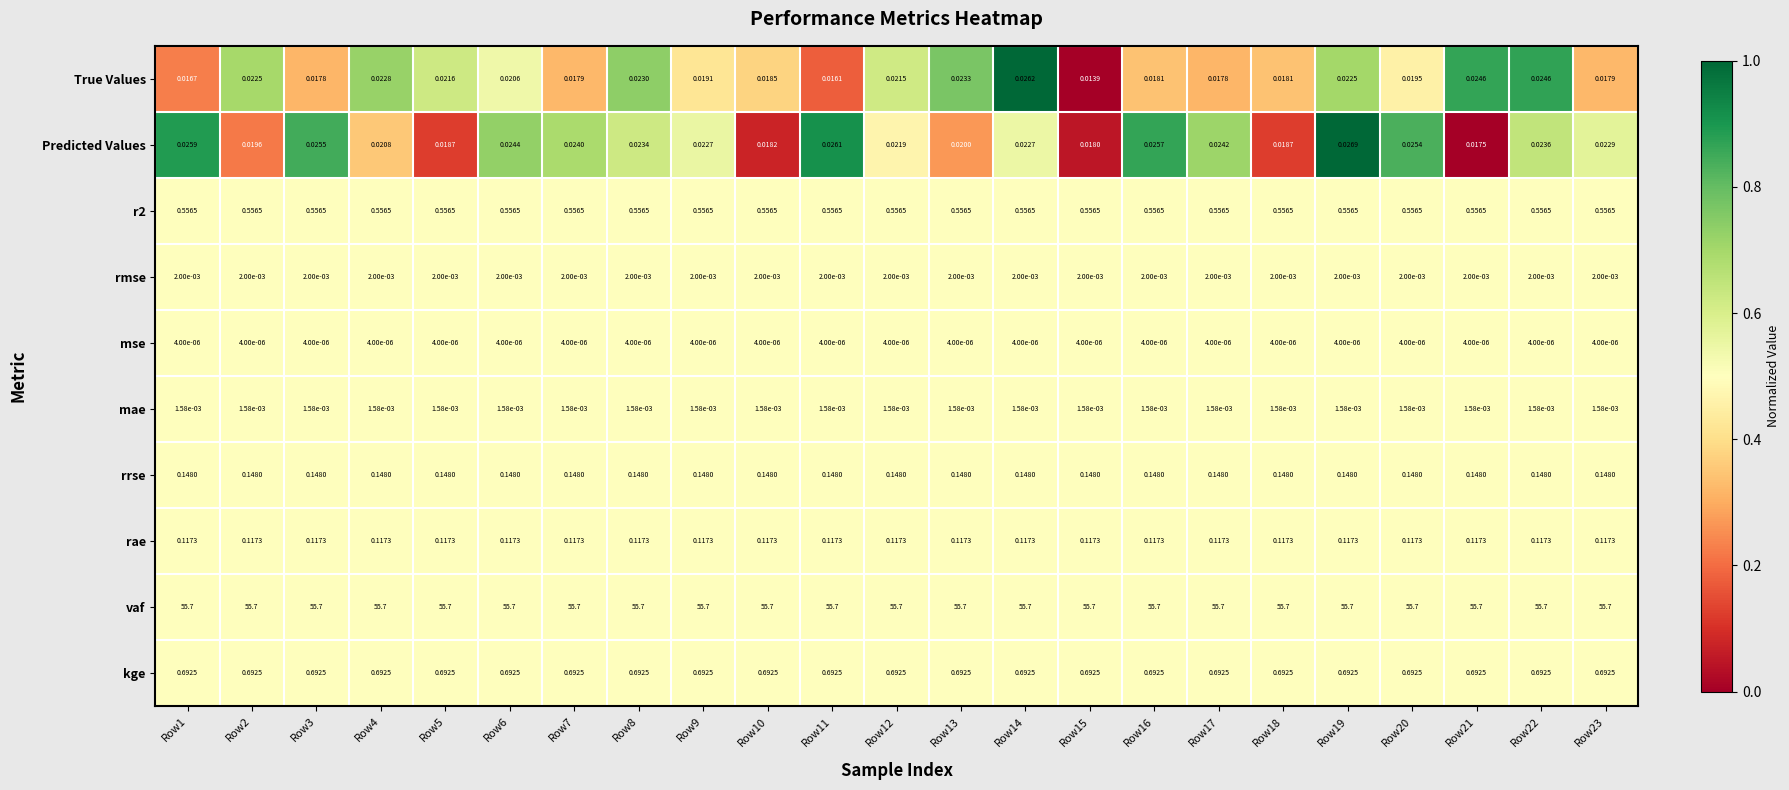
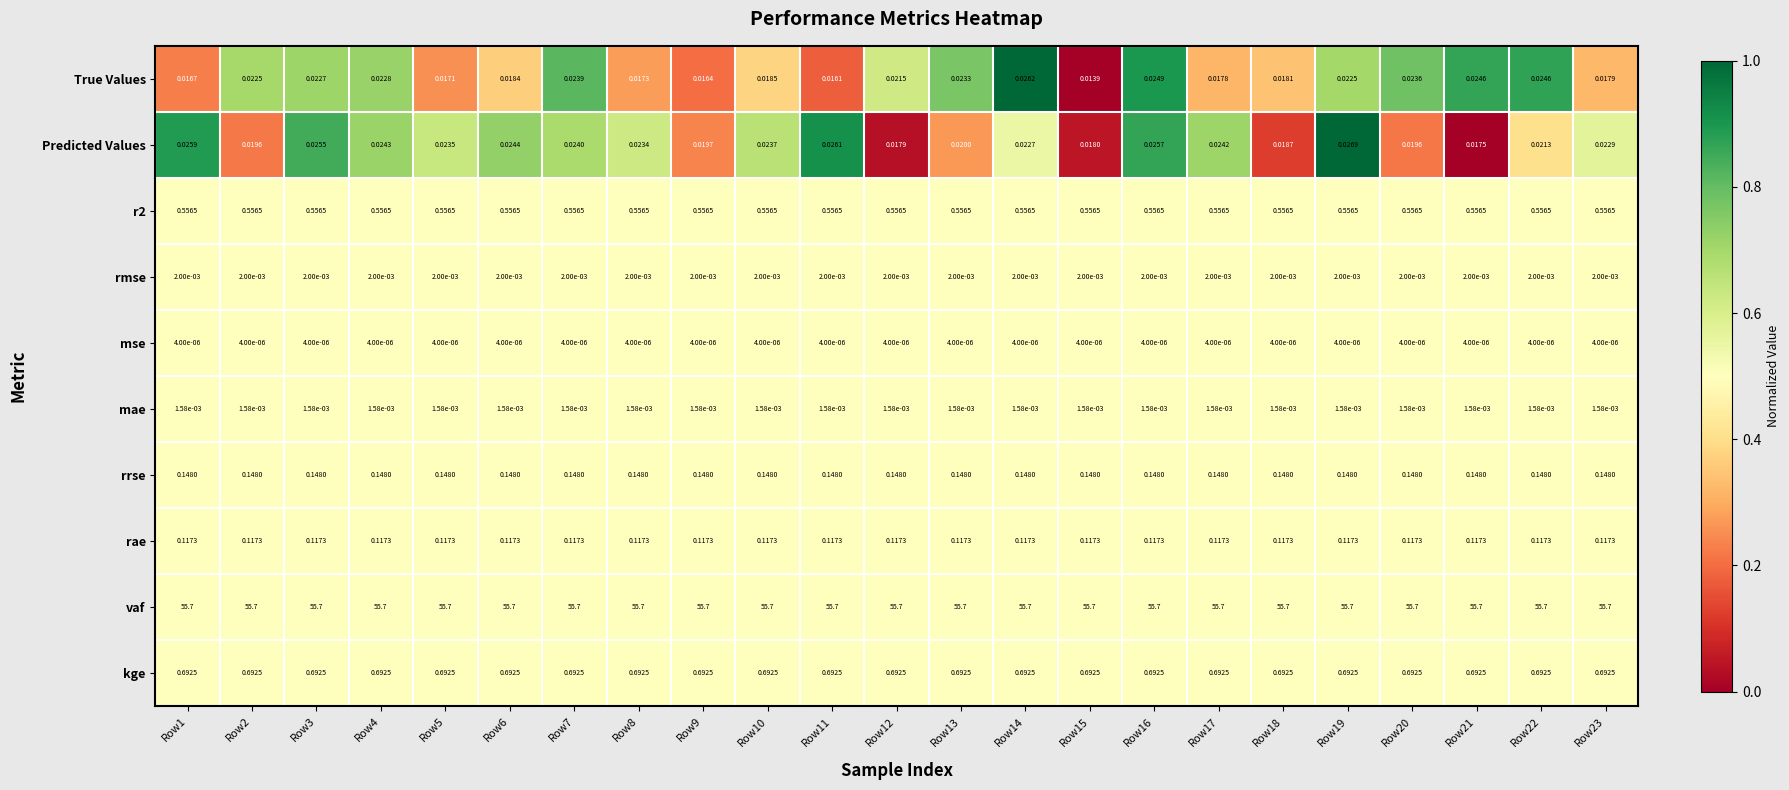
  {
    "True Values": {
      "Row1": 0.0167,
      "Row2": 0.0225,
-     "Row3": 0.0178,
+     "Row3": 0.0227,
      "Row4": 0.0228,
-     "Row5": 0.0216,
-     "Row6": 0.0206,
-     "Row7": 0.0179,
-     "Row8": 0.0230,
-     "Row9": 0.0191,
+     "Row5": 0.0171,
+     "Row6": 0.0184,
+     "Row7": 0.0239,
+     "Row8": 0.0173,
+     "Row9": 0.0164,
      "Row10": 0.0185,
      "Row11": 0.0161,
      "Row12": 0.0215,
      "Row13": 0.0233,
      "Row14": 0.0262,
      "Row15": 0.0139,
-     "Row16": 0.0181,
+     "Row16": 0.0249,
      "Row17": 0.0178,
      "Row18": 0.0181,
      "Row19": 0.0225,
-     "Row20": 0.0195,
+     "Row20": 0.0236,
      "Row21": 0.0246,
      "Row22": 0.0246,
      "Row23": 0.0179
    },
    "Predicted Values": {
      "Row1": 0.0259,
      "Row2": 0.0196,
      "Row3": 0.0255,
-     "Row4": 0.0208,
-     "Row5": 0.0187,
+     "Row4": 0.0243,
+     "Row5": 0.0235,
      "Row6": 0.0244,
      "Row7": 0.0240,
      "Row8": 0.0234,
-     "Row9": 0.0227,
-     "Row10": 0.0182,
+     "Row9": 0.0197,
+     "Row10": 0.0237,
      "Row11": 0.0261,
-     "Row12": 0.0219,
+     "Row12": 0.0179,
      "Row13": 0.0200,
      "Row14": 0.0227,
      "Row15": 0.0180,
      "Row16": 0.0257,
      "Row17": 0.0242,
      "Row18": 0.0187,
      "Row19": 0.0269,
-     "Row20": 0.0254,
+     "Row20": 0.0196,
      "Row21": 0.0175,
-     "Row22": 0.0236,
+     "Row22": 0.0213,
      "Row23": 0.0229
    }
  }
